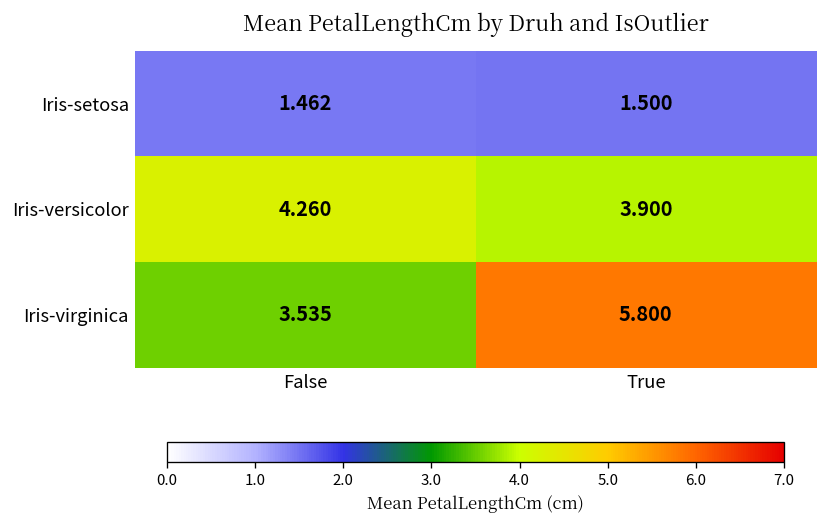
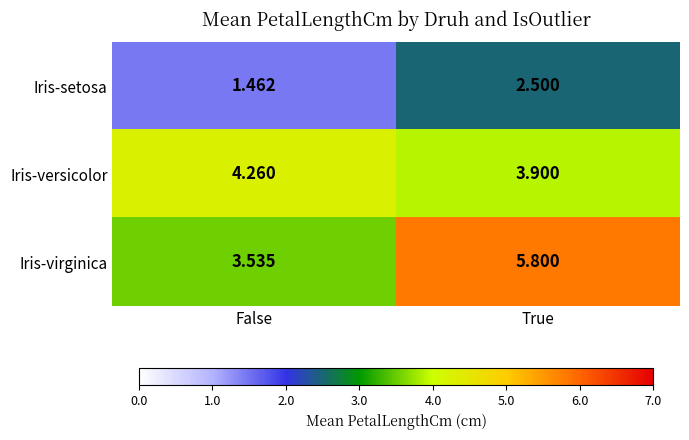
  {
    "Iris-setosa": {
      "False": 1.462,
-     "True": 1.500
+     "True": 2.500
    },
    "Iris-versicolor": {
      "False": 4.260,
      "True": 3.900
    },
    "Iris-virginica": {
      "False": 3.535,
      "True": 5.800
    }
  }
